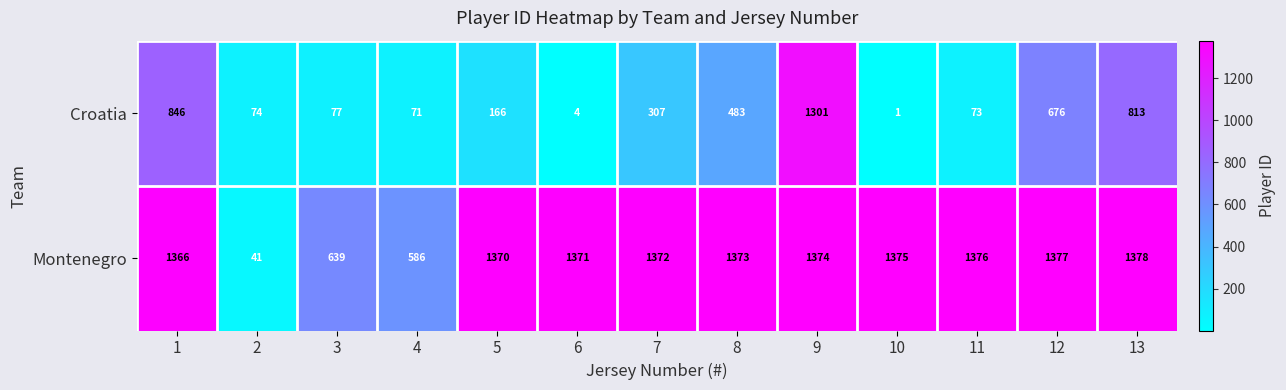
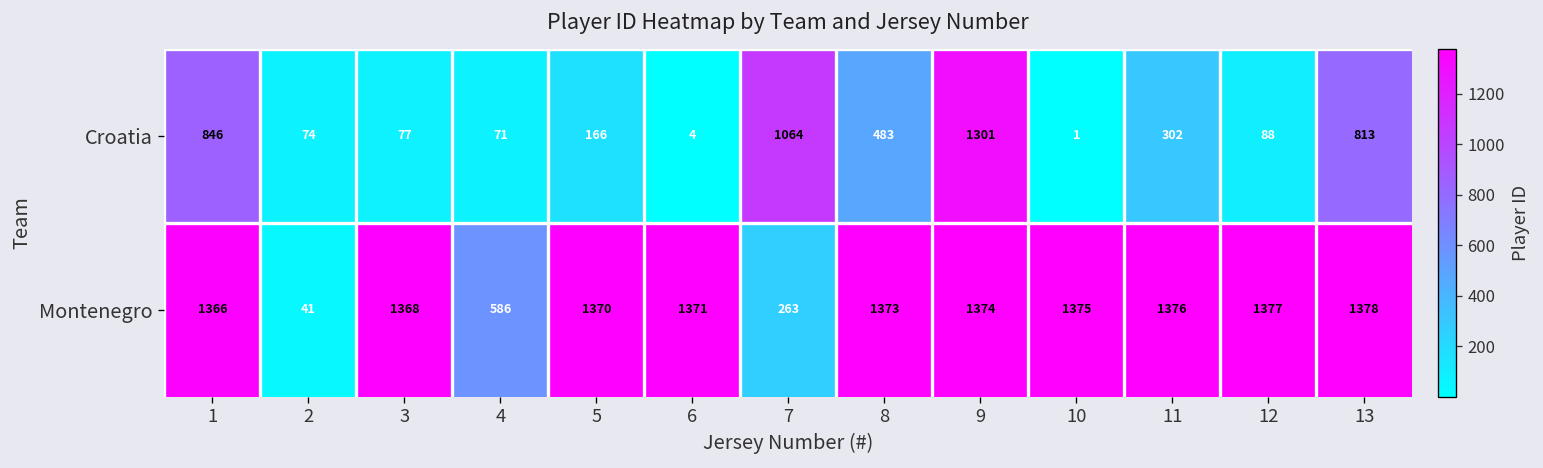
  {
    "Croatia": {
      "1": 846,
      "2": 74,
      "3": 77,
      "4": 71,
      "5": 166,
      "6": 4,
-     "7": 307,
+     "7": 1064,
      "8": 483,
      "9": 1301,
      "10": 1,
-     "11": 73,
-     "12": 676,
+     "11": 302,
+     "12": 88,
      "13": 813
    },
    "Montenegro": {
      "1": 1366,
      "2": 41,
-     "3": 639,
+     "3": 1368,
      "4": 586,
      "5": 1370,
      "6": 1371,
-     "7": 1372,
+     "7": 263,
      "8": 1373,
      "9": 1374,
      "10": 1375,
      "11": 1376,
      "12": 1377,
      "13": 1378
    }
  }
